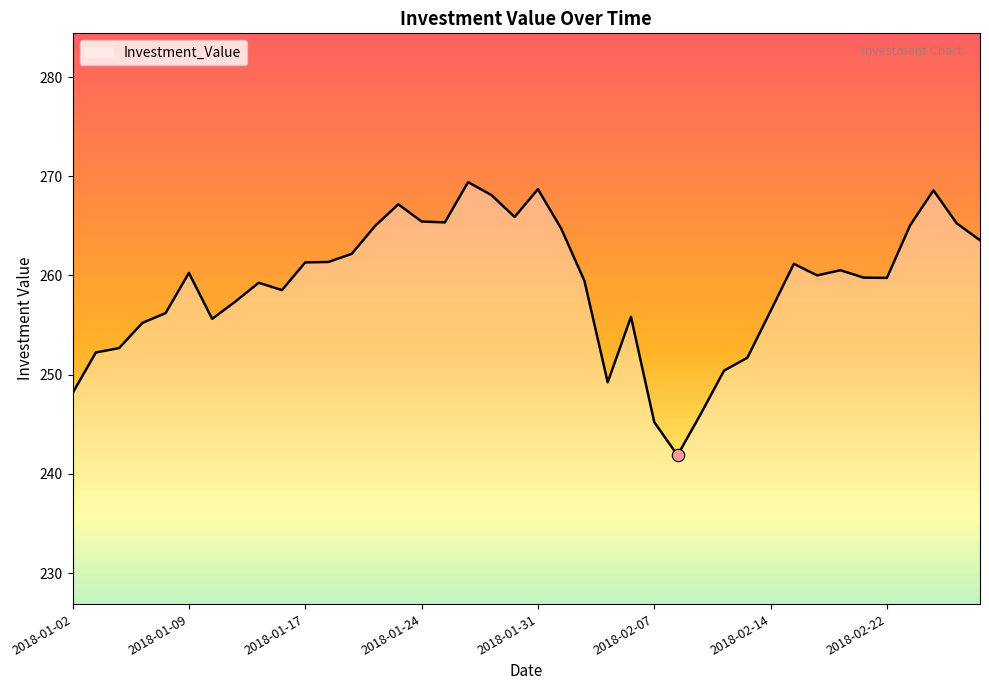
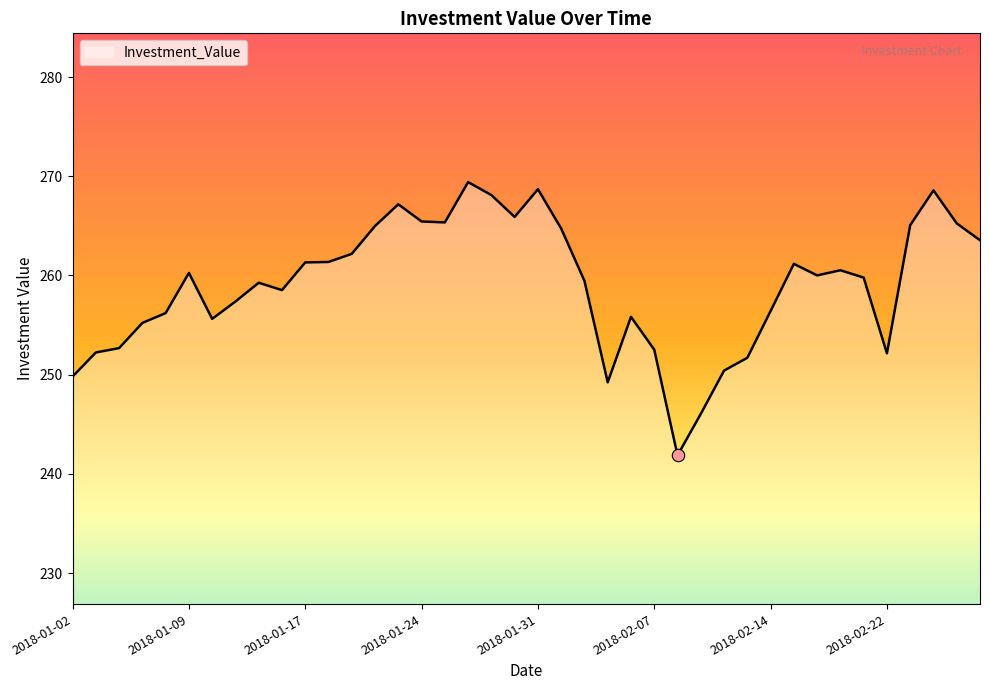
  {
    "Investment_Value": {
-     "2018-01-02": 248,
+     "2018-01-02": 250,
      "2018-01-09": 260,
      "2018-01-17": 261,
      "2018-01-24": 265,
      "2018-01-31": 269,
-     "2018-02-07": 245,
+     "2018-02-07": 253,
      "2018-02-14": 256,
-     "2018-02-22": 260
+     "2018-02-22": 252
    }
  }
